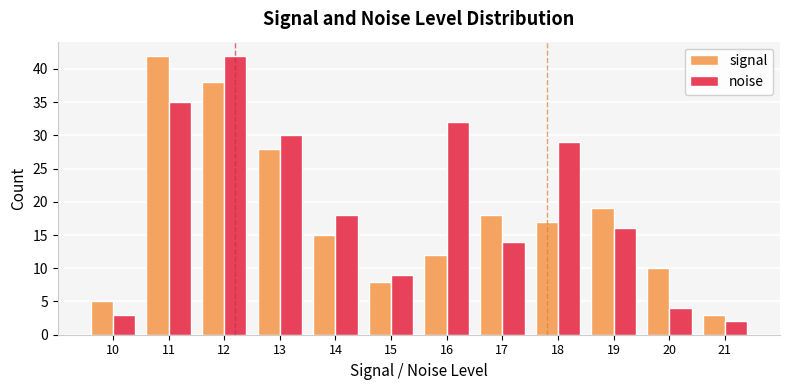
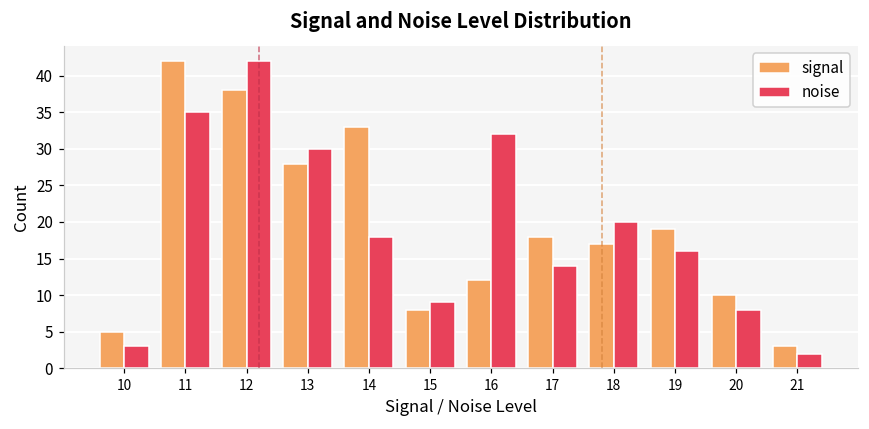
  {
    "signal": {
      "10": 5,
      "11": 42,
      "12": 38,
      "13": 28,
-     "14": 15,
+     "14": 33,
      "15": 8,
      "16": 12,
      "17": 18,
      "18": 17,
      "19": 19,
      "20": 10,
      "21": 3
    },
    "noise": {
      "10": 3,
      "11": 35,
      "12": 42,
      "13": 30,
      "14": 18,
      "15": 9,
      "16": 32,
      "17": 14,
-     "18": 29,
+     "18": 20,
      "19": 16,
-     "20": 4,
+     "20": 8,
      "21": 2
    }
  }
